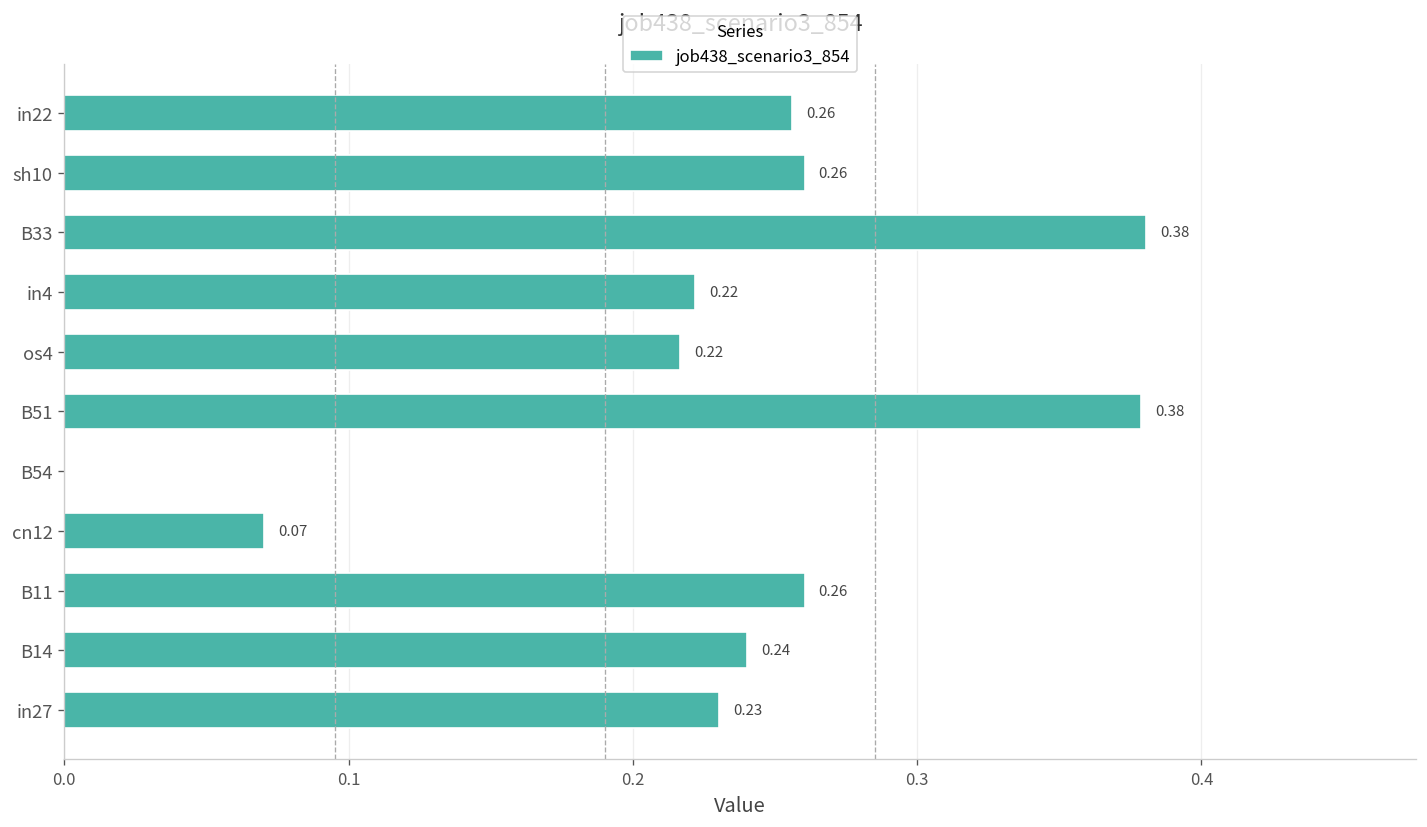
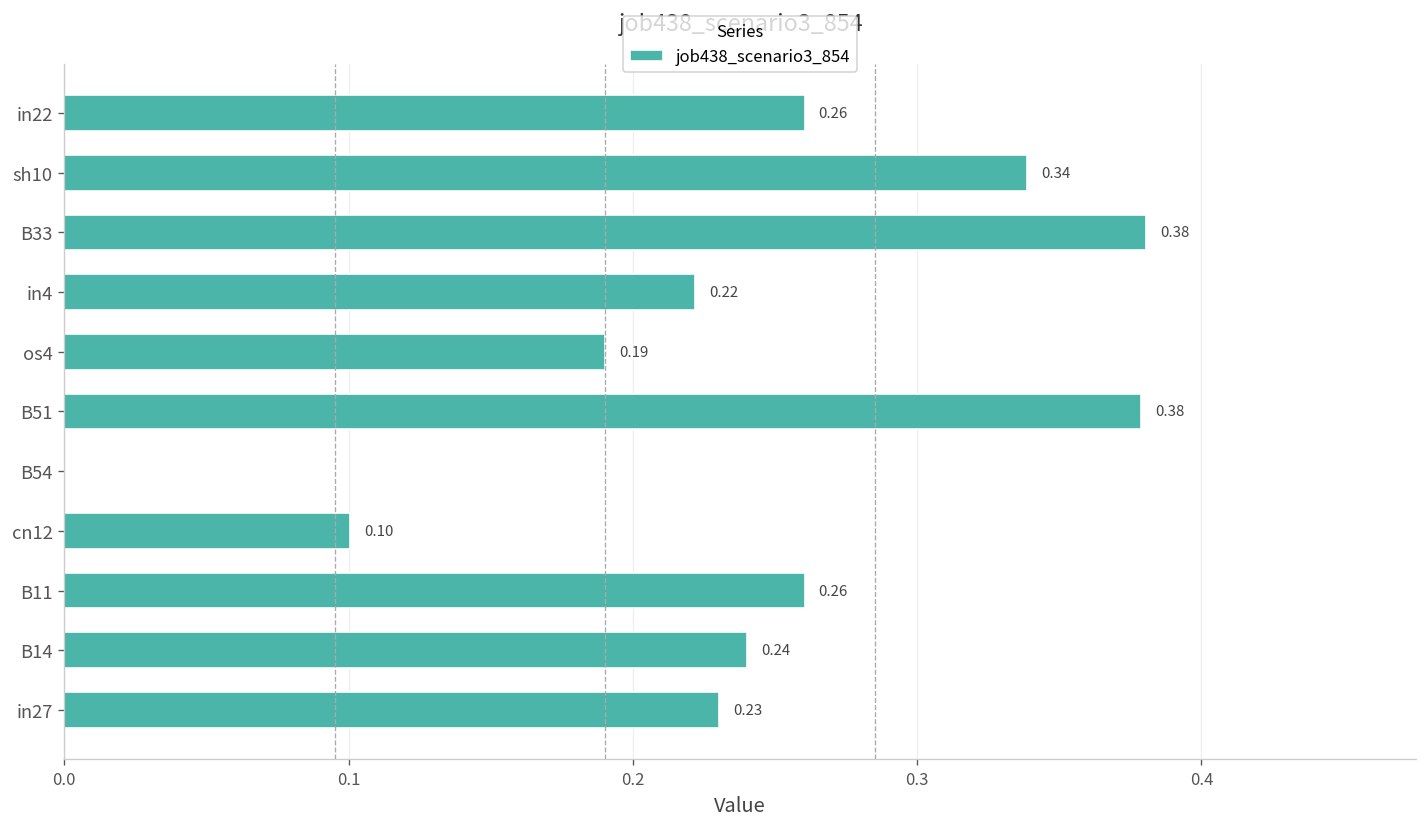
  {
-   "in22": 0.256,
-   "sh10": 0.26,
+   "in22": 0.260,
+   "sh10": 0.34,
    "B33": 0.38,
    "in4": 0.22,
-   "os4": 0.22,
+   "os4": 0.19,
    "B51": 0.38,
-   "cn12": 0.07,
+   "cn12": 0.10,
    "B11": 0.26,
    "B14": 0.24,
    "in27": 0.23
  }
